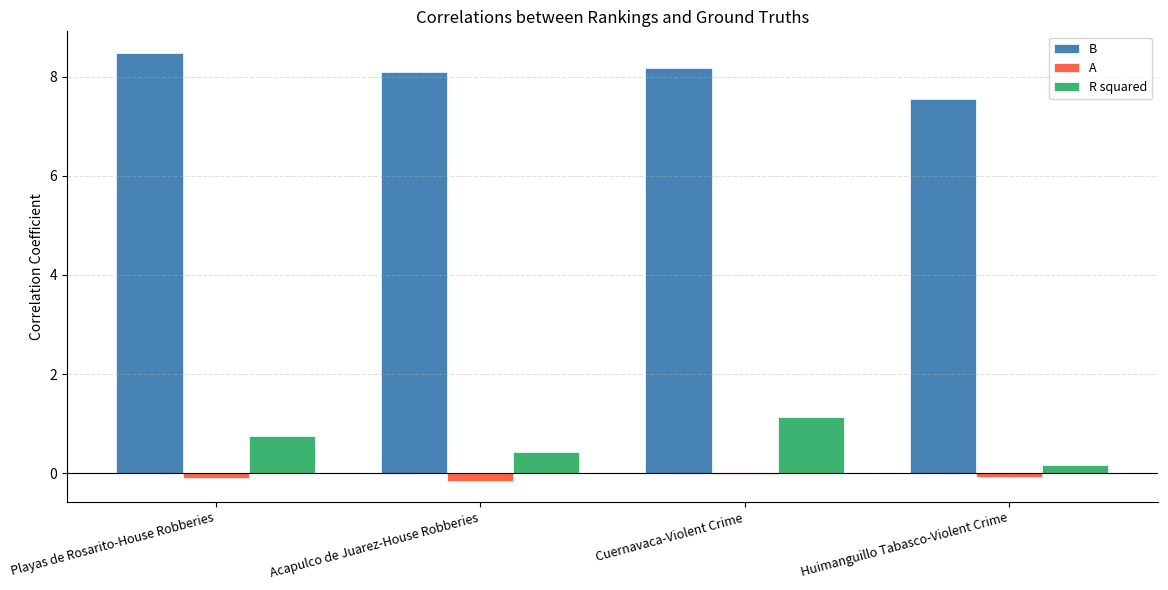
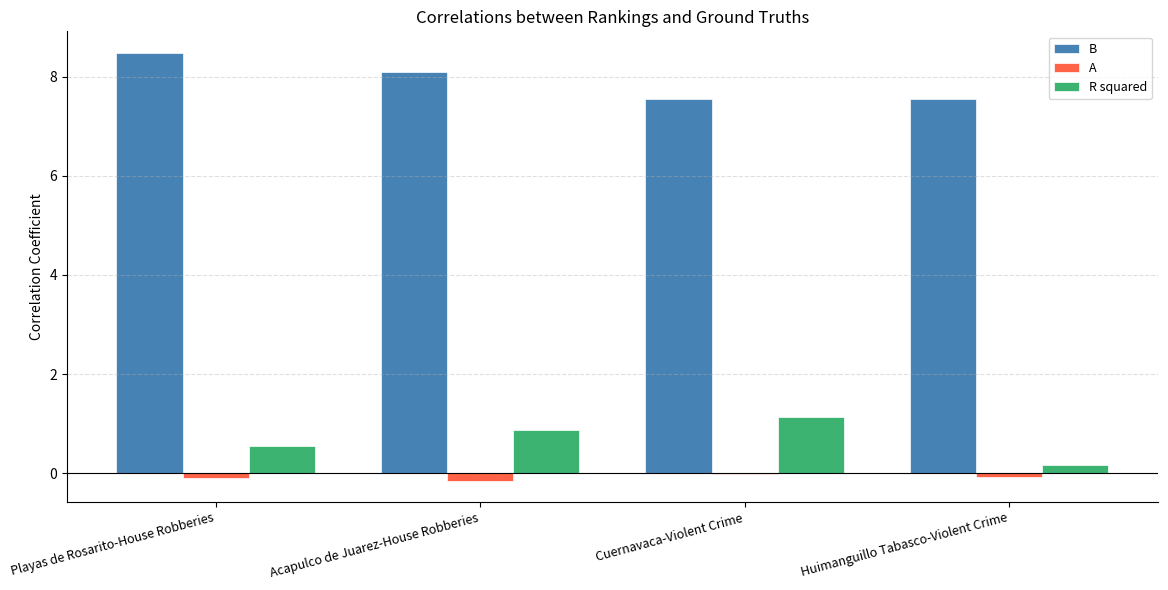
  {
    "B": {
      "Playas de Rosarito-House Robberies": 8.5,
      "Acapulco de Juarez-House Robberies": 8.1,
-     "Cuernavaca-Violent Crime": 8.2,
+     "Cuernavaca-Violent Crime": 7.5,
      "Huimanguillo Tabasco-Violent Crime": 7.5
    },
    "A": {
      "Playas de Rosarito-House Robberies": -0.1,
      "Acapulco de Juarez-House Robberies": -0.1,
      "Huimanguillo Tabasco-Violent Crime": -0.1
    },
    "R squared": {
-     "Playas de Rosarito-House Robberies": 0.8,
-     "Acapulco de Juarez-House Robberies": 0.4,
+     "Playas de Rosarito-House Robberies": 0.6,
+     "Acapulco de Juarez-House Robberies": 0.9,
      "Cuernavaca-Violent Crime": 1.1,
      "Huimanguillo Tabasco-Violent Crime": 0.2
    }
  }
